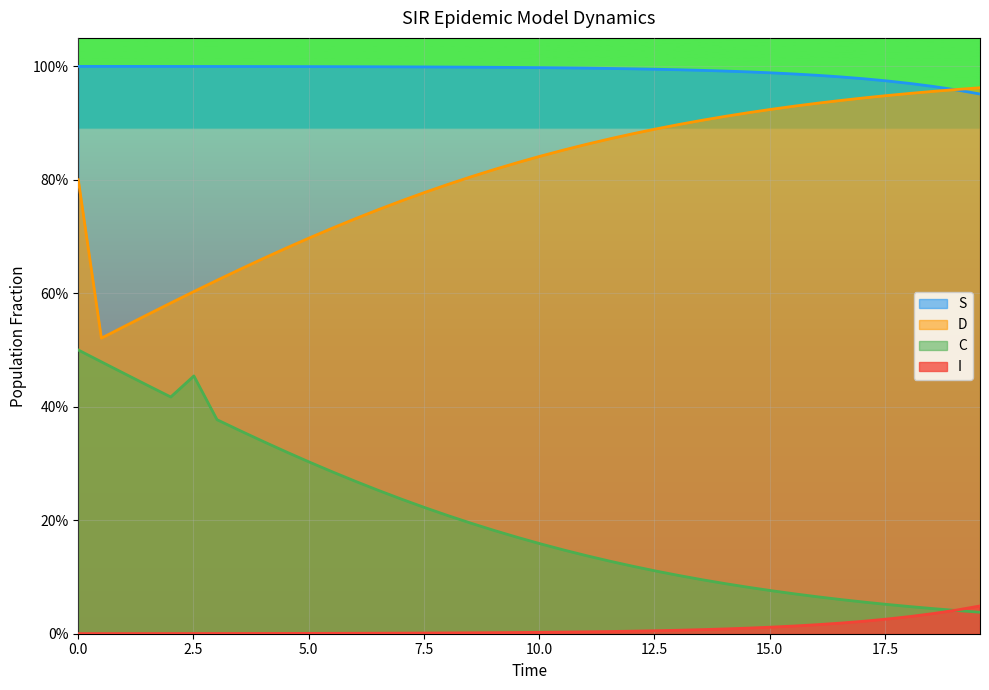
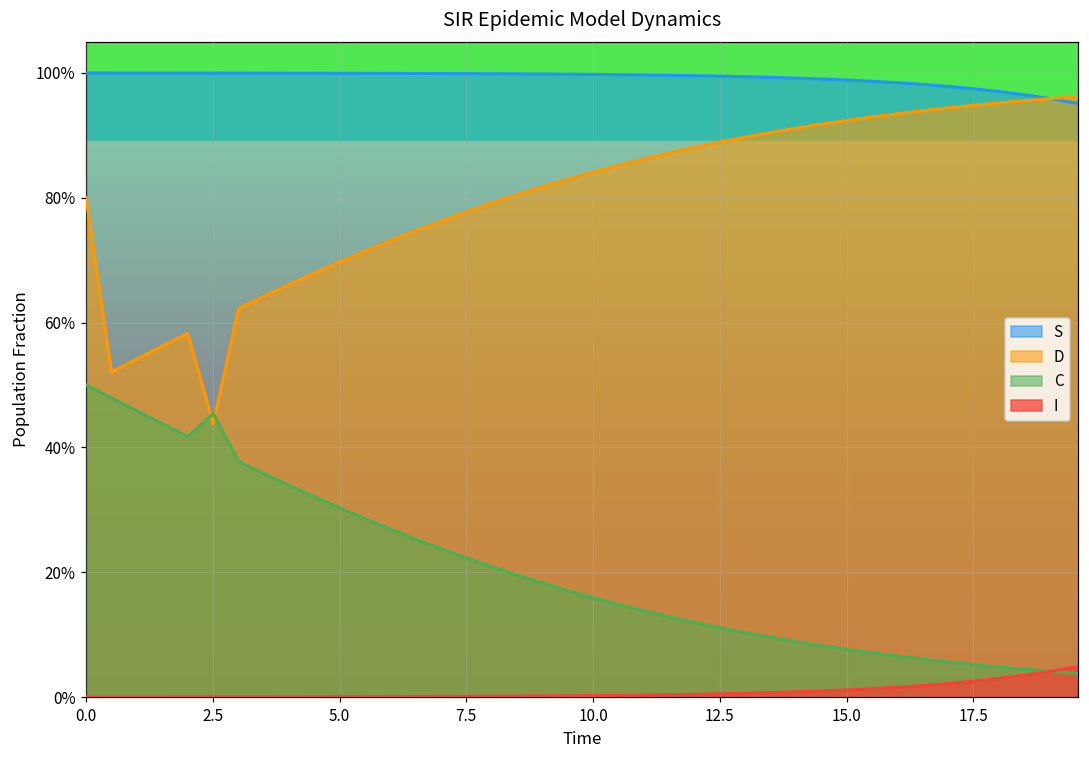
  {
    "S": {
      "0.0": "100%",
      "2.5": "100%"
    },
    "D": {
      "0.0": "80%",
-     "2.5": "60%"
+     "2.5": "44%"
    },
    "C": {
      "0.0": "50%",
      "2.5": "45%"
    },
    "I": {
      "0.0": "0%",
      "2.5": "0%"
    }
  }
